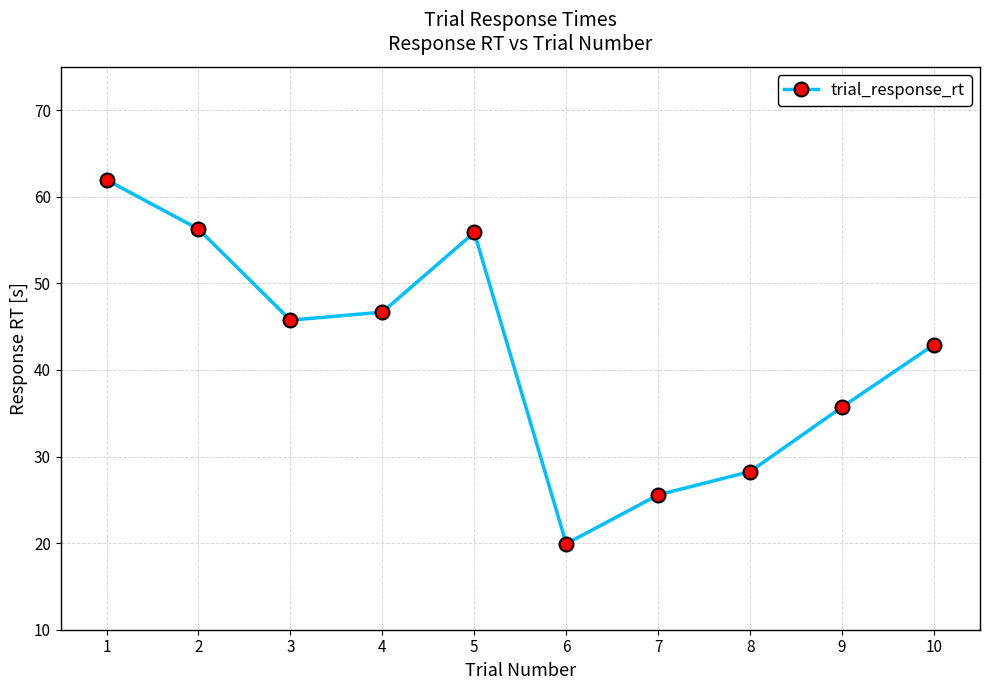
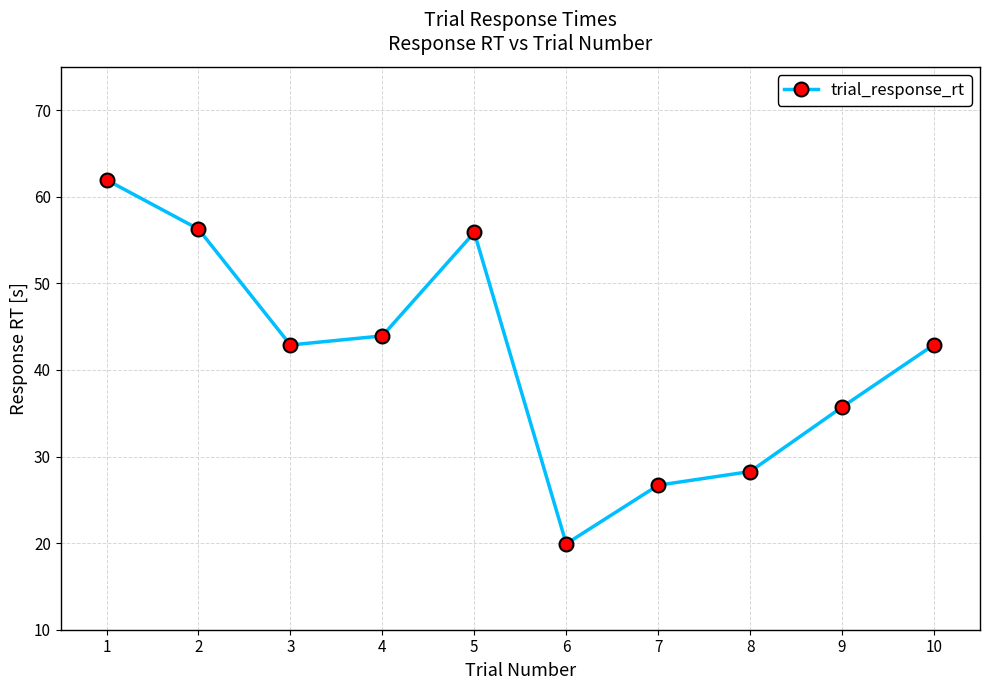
  {
    "1": 62,
    "2": 56,
-   "3": 46,
-   "4": 47,
+   "3": 43,
+   "4": 44,
    "5": 56,
    "6": 20,
-   "7": 26,
+   "7": 27,
    "8": 28,
    "9": 36,
    "10": 43
  }
